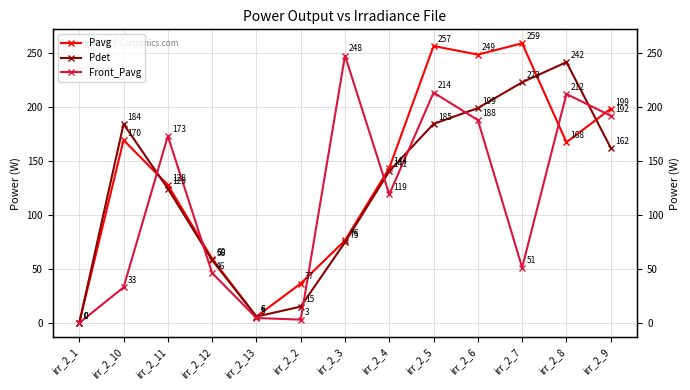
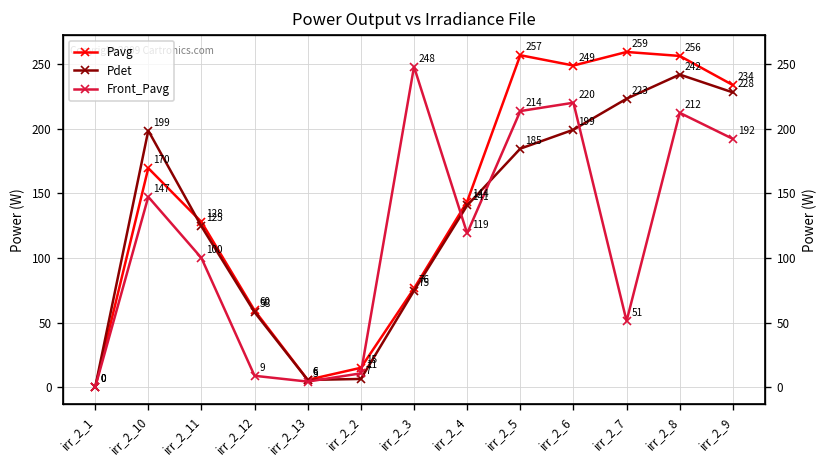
  {
    "Pavg": {
      "irr_2_10": 170,
-     "irr_2_2": 37,
+     "irr_2_2": 15,
      "irr_2_5": 257,
      "irr_2_6": 249,
      "irr_2_7": 259,
-     "irr_2_8": 168,
-     "irr_2_9": 199
+     "irr_2_8": 256,
+     "irr_2_9": 234
    },
    "Pdet": {
-     "irr_2_10": 184,
-     "irr_2_2": 15,
+     "irr_2_10": 199,
+     "irr_2_2": 7,
      "irr_2_5": 185,
      "irr_2_6": 199,
      "irr_2_7": 223,
      "irr_2_8": 242,
-     "irr_2_9": 162
+     "irr_2_9": 228
    },
    "Front_Pavg": {
-     "irr_2_10": 33,
-     "irr_2_11": 173,
-     "irr_2_12": 46,
-     "irr_2_2": 3,
+     "irr_2_10": 147,
+     "irr_2_11": 100,
+     "irr_2_12": 9,
+     "irr_2_2": 11,
      "irr_2_3": 248,
      "irr_2_4": 119,
      "irr_2_5": 214,
-     "irr_2_6": 188,
+     "irr_2_6": 220,
      "irr_2_7": 51,
      "irr_2_8": 212
    }
  }
